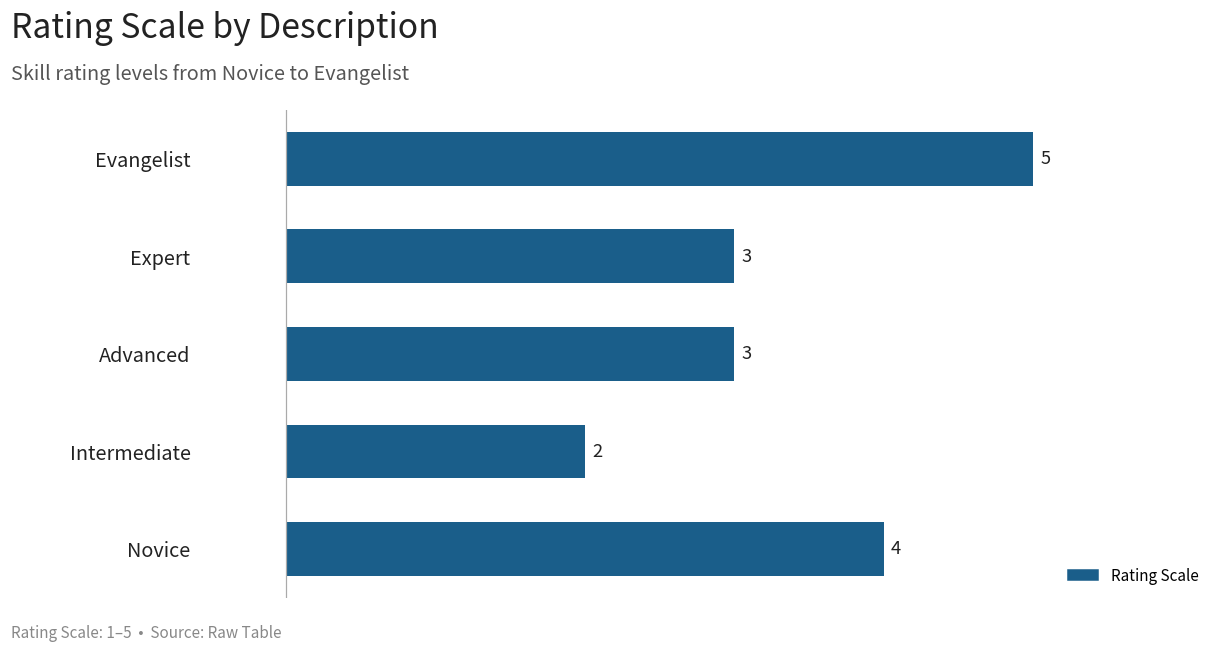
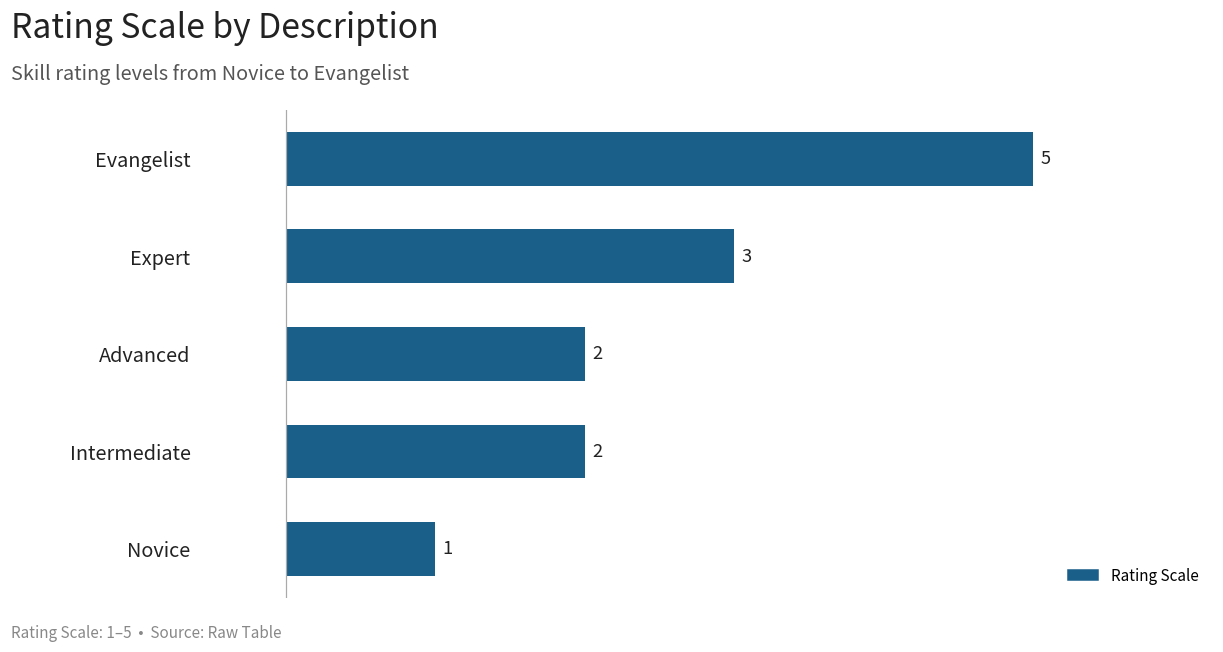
  {
    "Evangelist": 5,
    "Expert": 3,
-   "Advanced": 3,
+   "Advanced": 2,
    "Intermediate": 2,
-   "Novice": 4
+   "Novice": 1
  }
